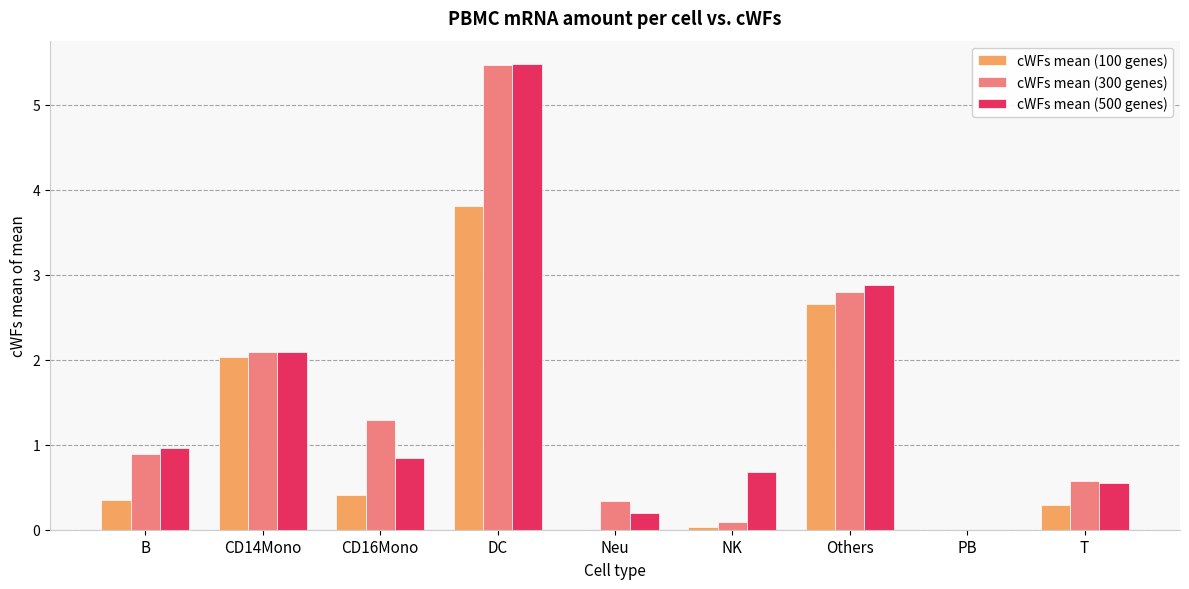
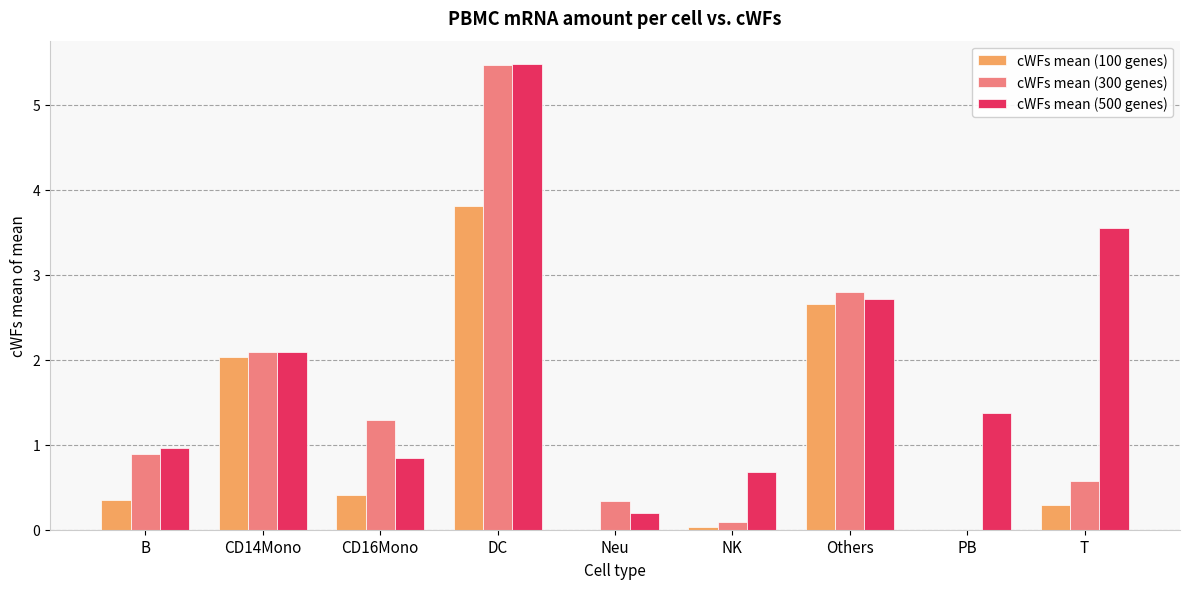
  {
    "cWFs mean (500 genes)": {
      "B": 1.0,
      "CD14Mono": 2.1,
      "CD16Mono": 0.8,
      "DC": 5.5,
      "Neu": 0.2,
      "NK": 0.7,
-     "Others": 2.9,
-     "PB": 0.0,
-     "T": 0.5
+     "Others": 2.7,
+     "PB": 1.4,
+     "T": 3.5
    }
  }
